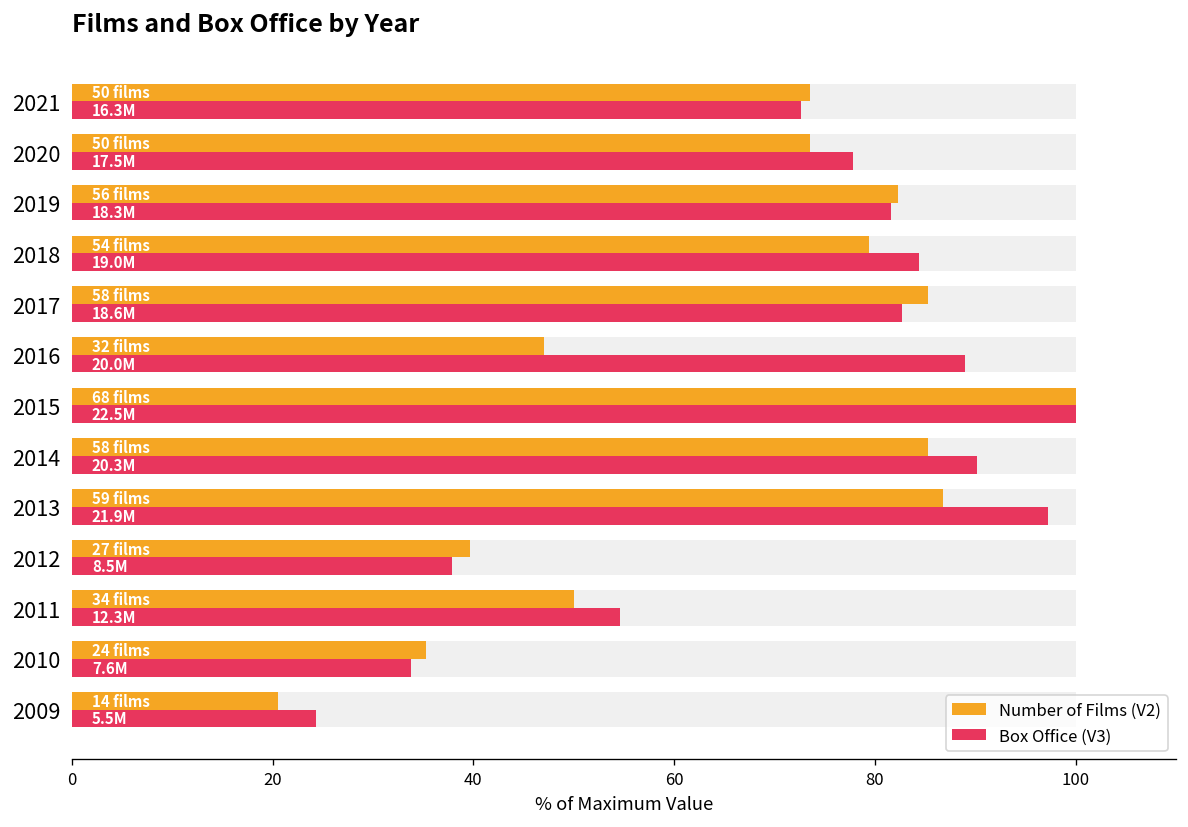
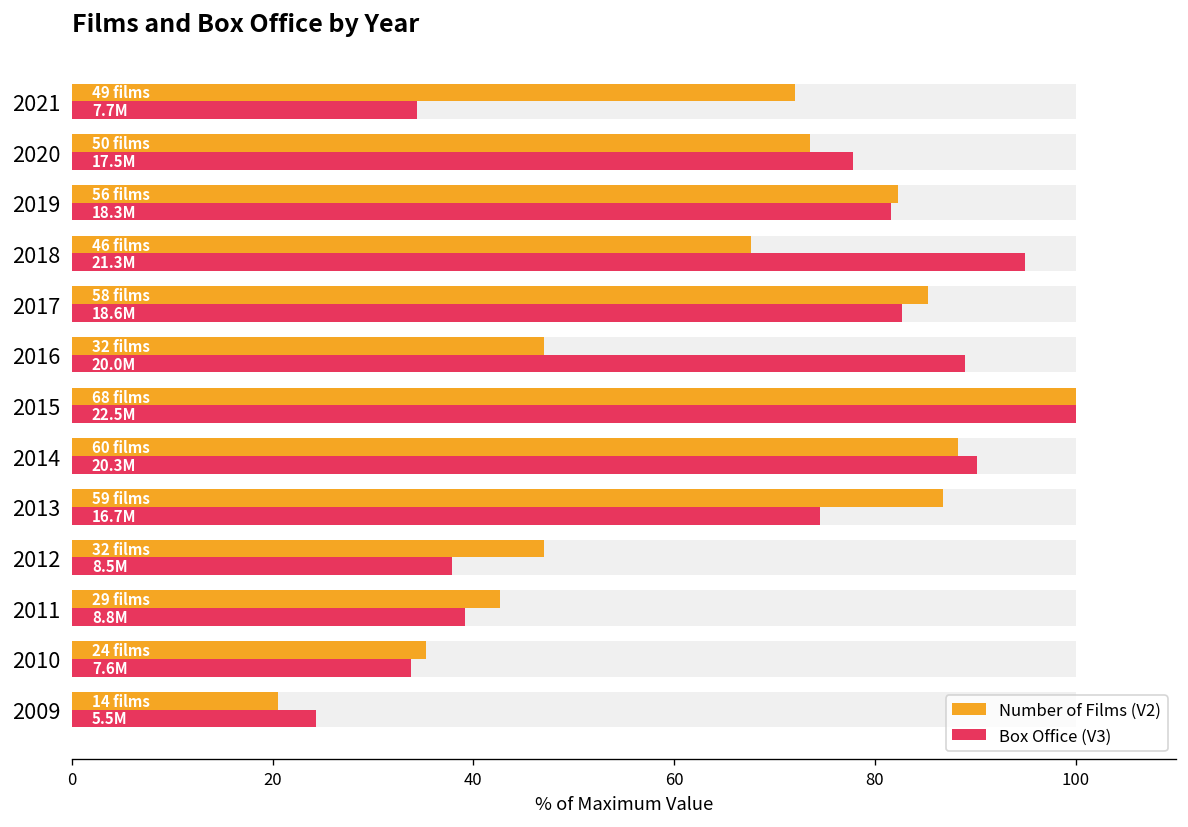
  {
    "Number of Films (V2)": {
-     "2021": "50",
-     "2018": "54",
-     "2014": "58",
-     "2012": "27",
-     "2011": "34"
+     "2021": "49",
+     "2018": "46",
+     "2014": "60",
+     "2012": "32",
+     "2011": "29"
    },
    "Box Office (V3)": {
-     "2021": "16.3M",
-     "2018": "19.0M",
-     "2013": "21.9M",
-     "2011": "12.3M"
+     "2021": "7.7M",
+     "2018": "21.3M",
+     "2013": "16.7M",
+     "2011": "8.8M"
    }
  }
